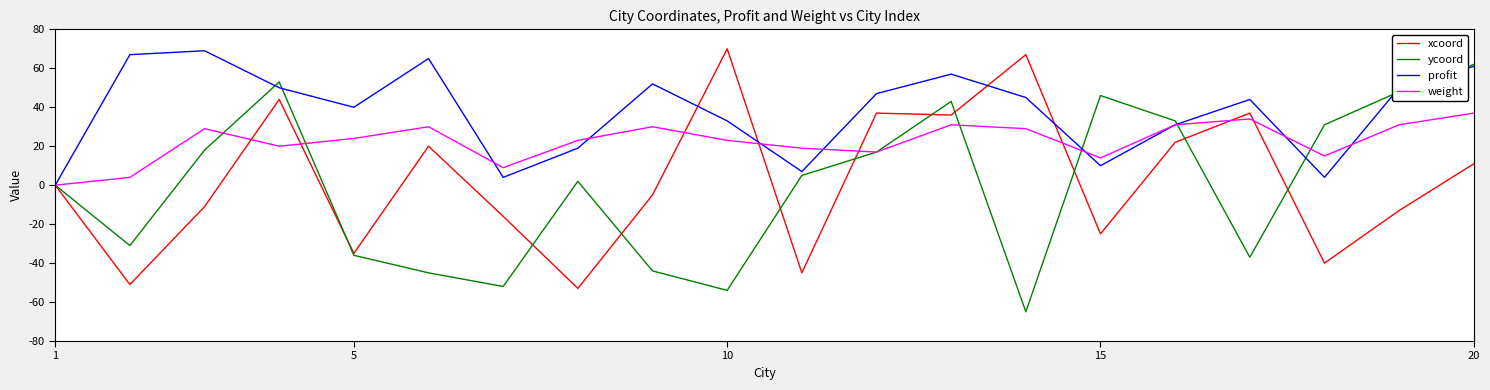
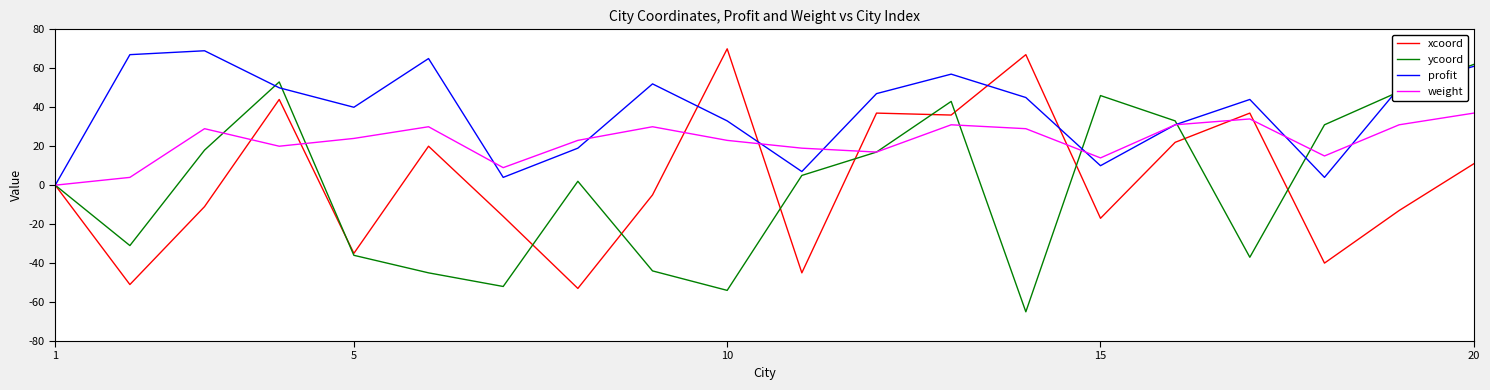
  {
    "xcoord": {
      "10": 70,
-     "15": -25,
+     "15": -17,
      "20": 11
    },
    "ycoord": {
      "10": -54,
      "15": 46
    },
    "profit": {
      "5": 40,
      "10": 33,
      "15": 10
    },
    "weight": {
      "5": 24,
      "10": 23,
      "15": 14,
      "20": 37
    }
  }
